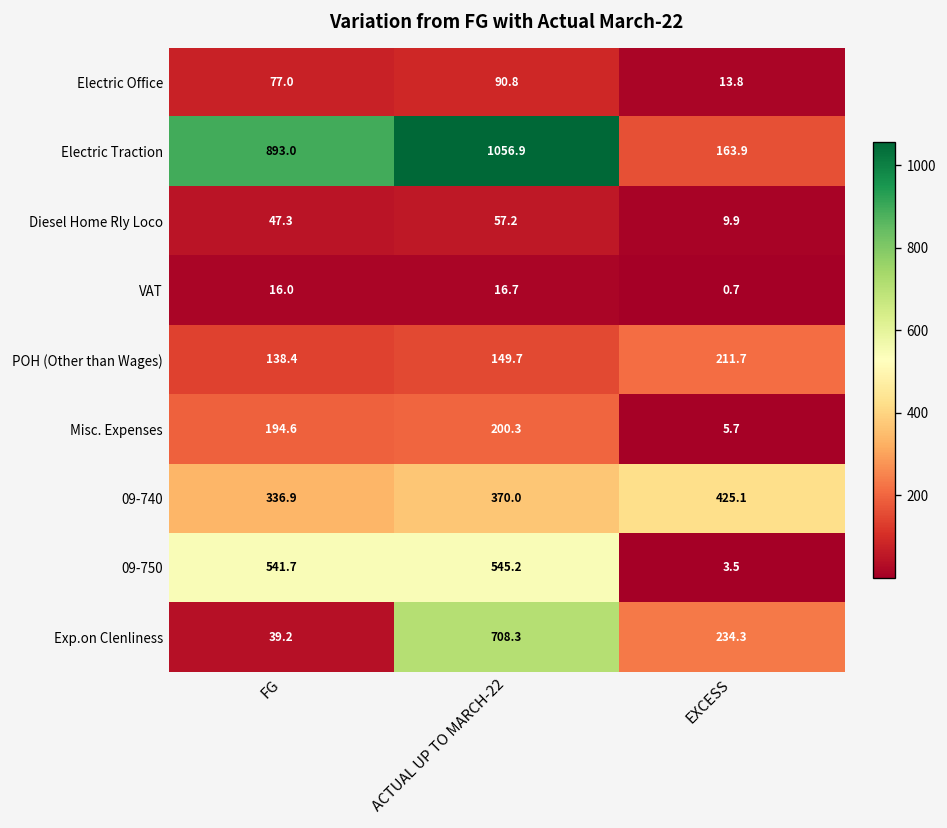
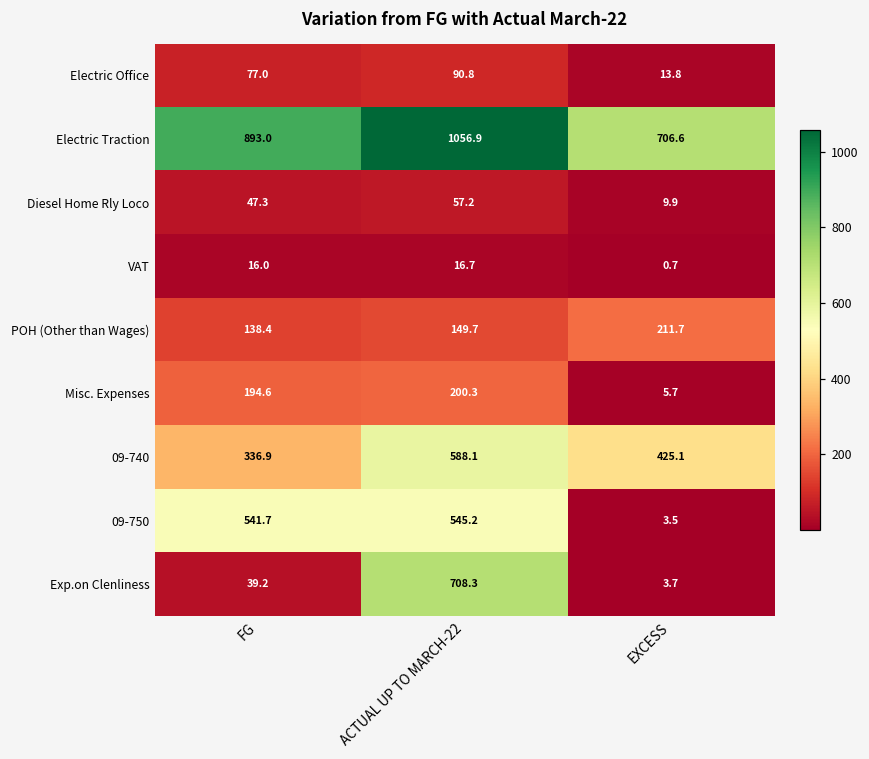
  {
    "Electric Office": {
      "FG": 77.0,
      "ACTUAL UP TO MARCH-22": 90.8,
      "EXCESS": 13.8
    },
    "Electric Traction": {
      "FG": 893.0,
      "ACTUAL UP TO MARCH-22": 1056.9,
-     "EXCESS": 163.9
+     "EXCESS": 706.6
    },
    "Diesel Home Rly Loco": {
      "FG": 47.3,
      "ACTUAL UP TO MARCH-22": 57.2,
      "EXCESS": 9.9
    },
    "VAT": {
      "FG": 16.0,
      "ACTUAL UP TO MARCH-22": 16.7,
      "EXCESS": 0.7
    },
    "POH (Other than Wages)": {
      "FG": 138.4,
      "ACTUAL UP TO MARCH-22": 149.7,
      "EXCESS": 211.7
    },
    "Misc. Expenses": {
      "FG": 194.6,
      "ACTUAL UP TO MARCH-22": 200.3,
      "EXCESS": 5.7
    },
    "09-740": {
      "FG": 336.9,
-     "ACTUAL UP TO MARCH-22": 370.0,
+     "ACTUAL UP TO MARCH-22": 588.1,
      "EXCESS": 425.1
    },
    "09-750": {
      "FG": 541.7,
      "ACTUAL UP TO MARCH-22": 545.2,
      "EXCESS": 3.5
    },
    "Exp.on Clenliness": {
      "FG": 39.2,
      "ACTUAL UP TO MARCH-22": 708.3,
-     "EXCESS": 234.3
+     "EXCESS": 3.7
    }
  }
